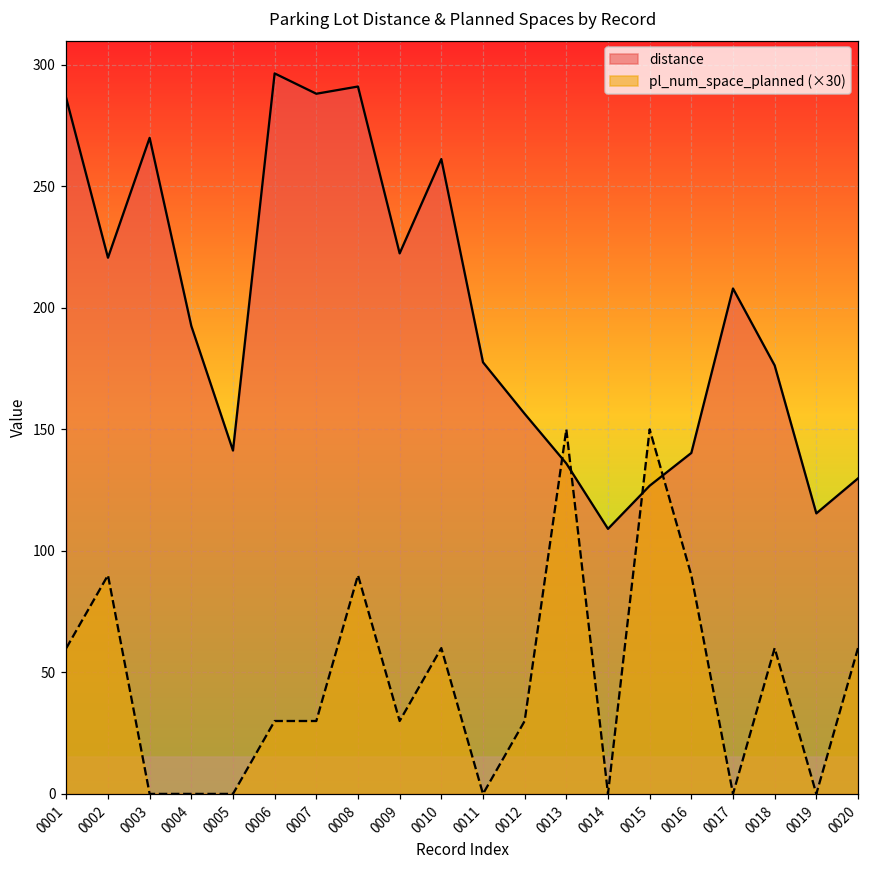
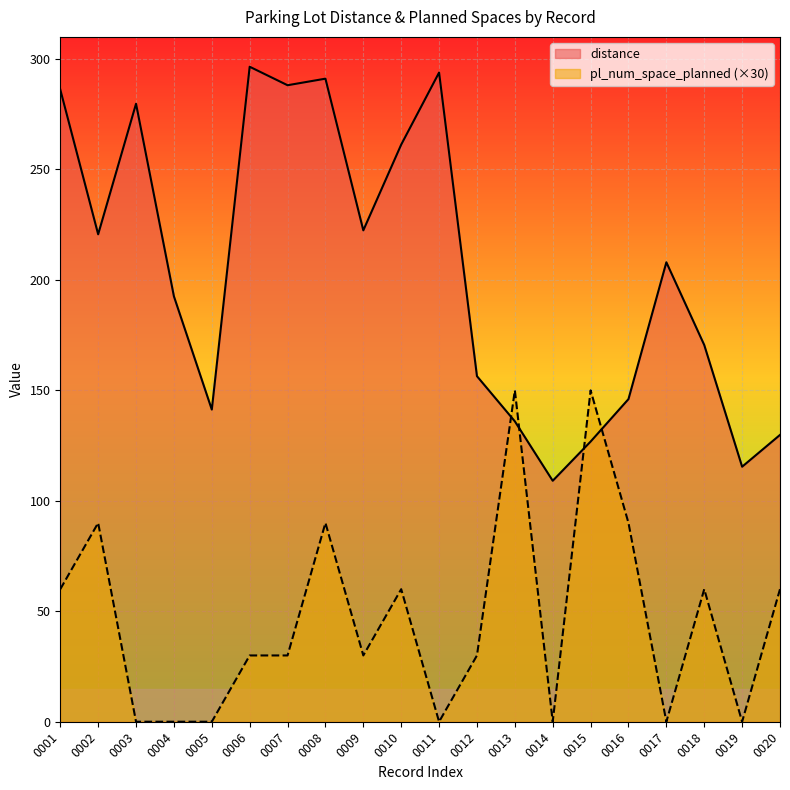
  {
    "distance": {
      "0001": 286,
      "0002": 221,
-     "0003": 270,
+     "0003": 280,
      "0004": 193,
      "0005": 141,
      "0006": 296,
      "0007": 288,
      "0008": 291,
      "0009": 222,
      "0010": 261,
-     "0011": 178,
+     "0011": 294,
      "0012": 156,
      "0013": 136,
      "0014": 109,
      "0015": 127,
-     "0016": 140,
+     "0016": 146,
      "0017": 208,
-     "0018": 176,
+     "0018": 171,
      "0019": 115,
      "0020": 130
    },
    "pl_num_space_planned (×30)": {
      "0001": 60,
      "0002": 90,
      "0006": 30,
      "0007": 30,
      "0008": 90,
      "0009": 30,
      "0010": 60,
      "0012": 30,
      "0013": 150,
      "0015": 150,
      "0016": 90,
      "0018": 60,
      "0020": 60
    }
  }
